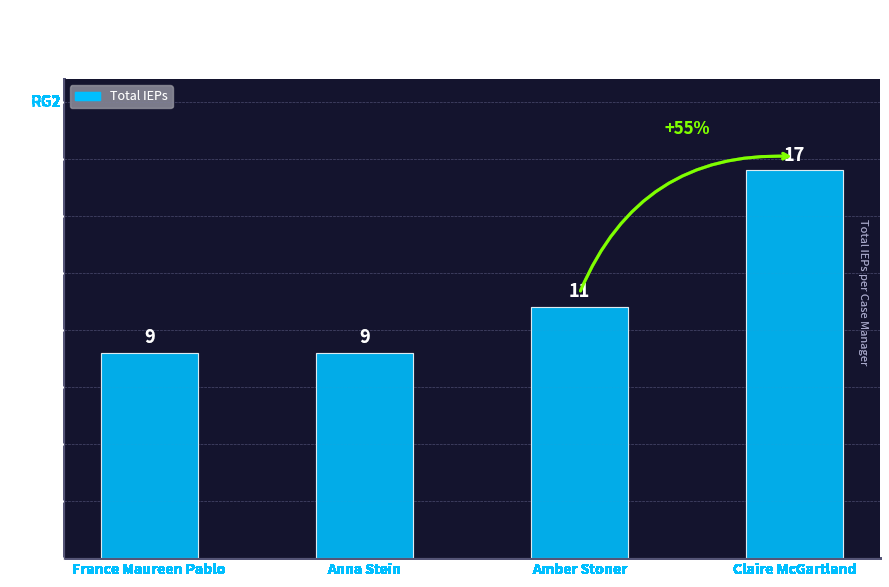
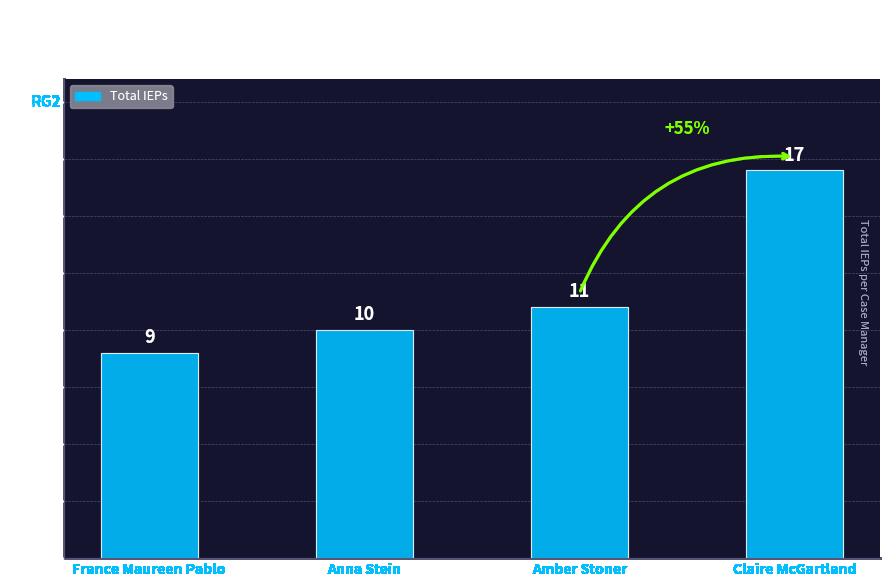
  {
    "France Maureen Pablo": 9,
-   "Anna Stein": 9,
+   "Anna Stein": 10,
    "Amber Stoner": 11,
    "Claire McGartland": 17
  }
